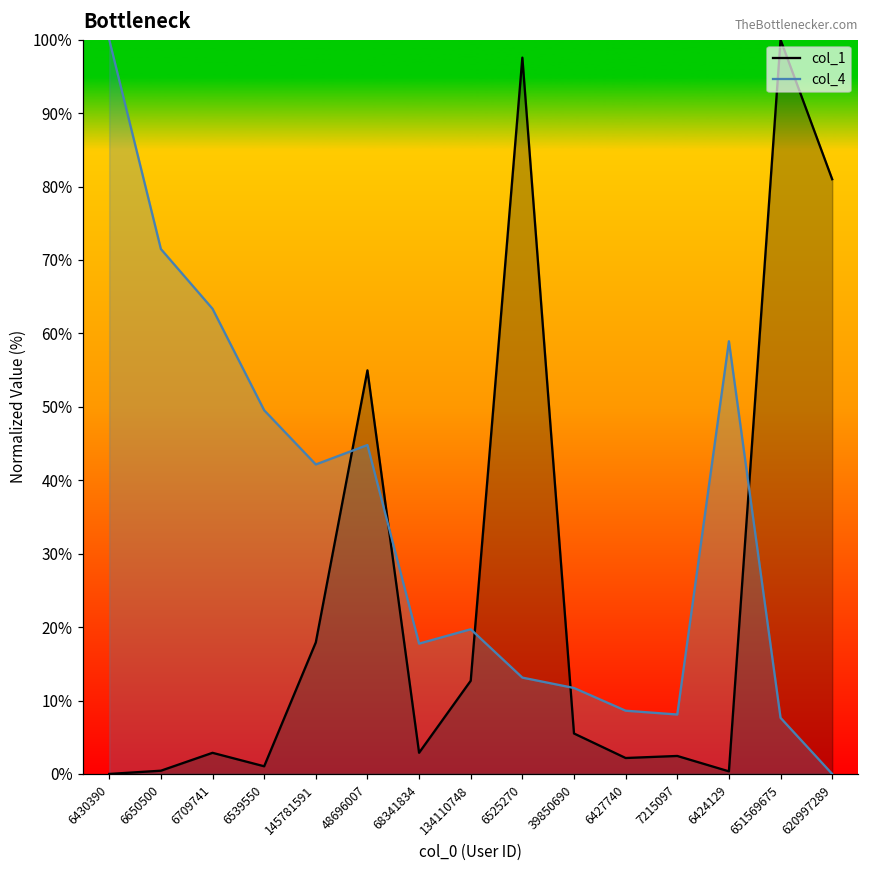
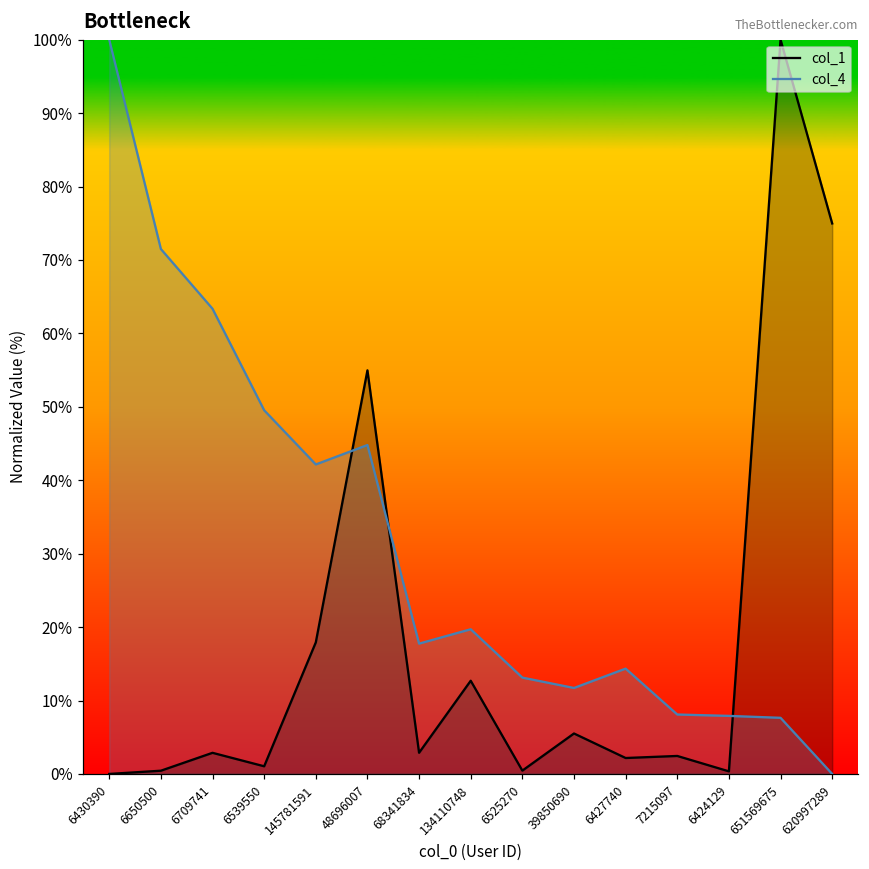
  {
    "col_1": {
      "6430390": "0%",
      "6650500": "0%",
      "6709741": "3%",
      "6539550": "1%",
      "145781591": "18%",
      "48696007": "55%",
      "68341834": "3%",
      "134110748": "13%",
-     "6525270": "98%",
+     "6525270": "0%",
      "39850690": "6%",
      "6427740": "2%",
      "7215097": "2%",
      "6424129": "0%",
      "651569675": "100%",
-     "620997289": "81%"
+     "620997289": "75%"
    },
    "col_4": {
      "6430390": "100%",
      "6650500": "71%",
      "6709741": "63%",
      "6539550": "50%",
      "145781591": "42%",
      "48696007": "45%",
      "68341834": "18%",
      "134110748": "20%",
      "6525270": "13%",
      "39850690": "12%",
-     "6427740": "9%",
+     "6427740": "14%",
      "7215097": "8%",
-     "6424129": "59%",
+     "6424129": "8%",
      "651569675": "8%",
      "620997289": "0%"
    }
  }
